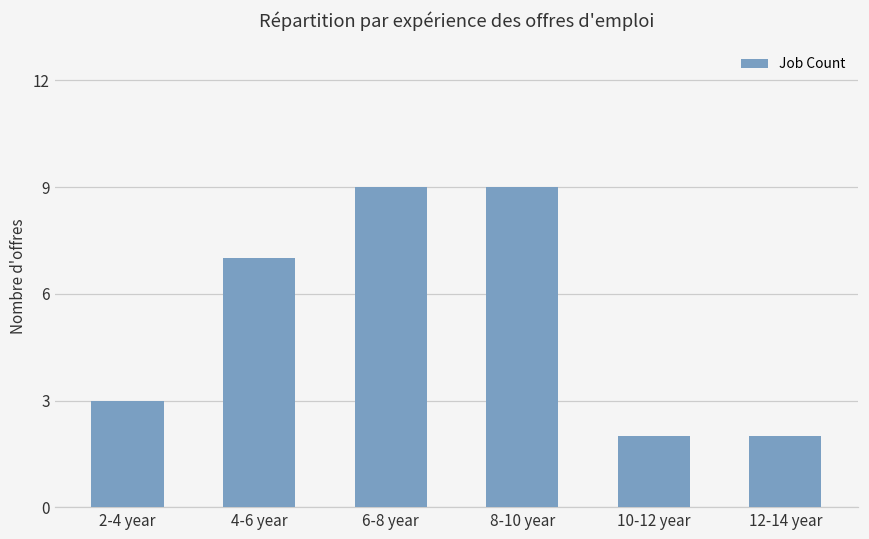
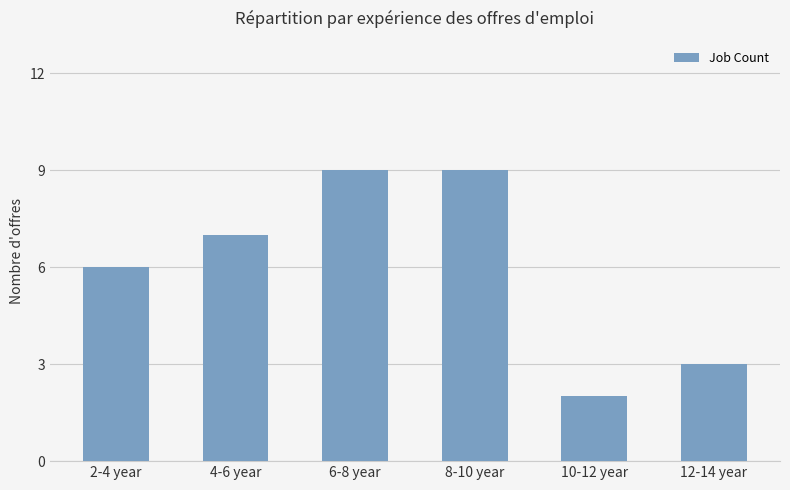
  {
-   "2-4 year": 3,
+   "2-4 year": 6,
    "4-6 year": 7,
    "6-8 year": 9,
    "8-10 year": 9,
    "10-12 year": 2,
-   "12-14 year": 2
+   "12-14 year": 3
  }
